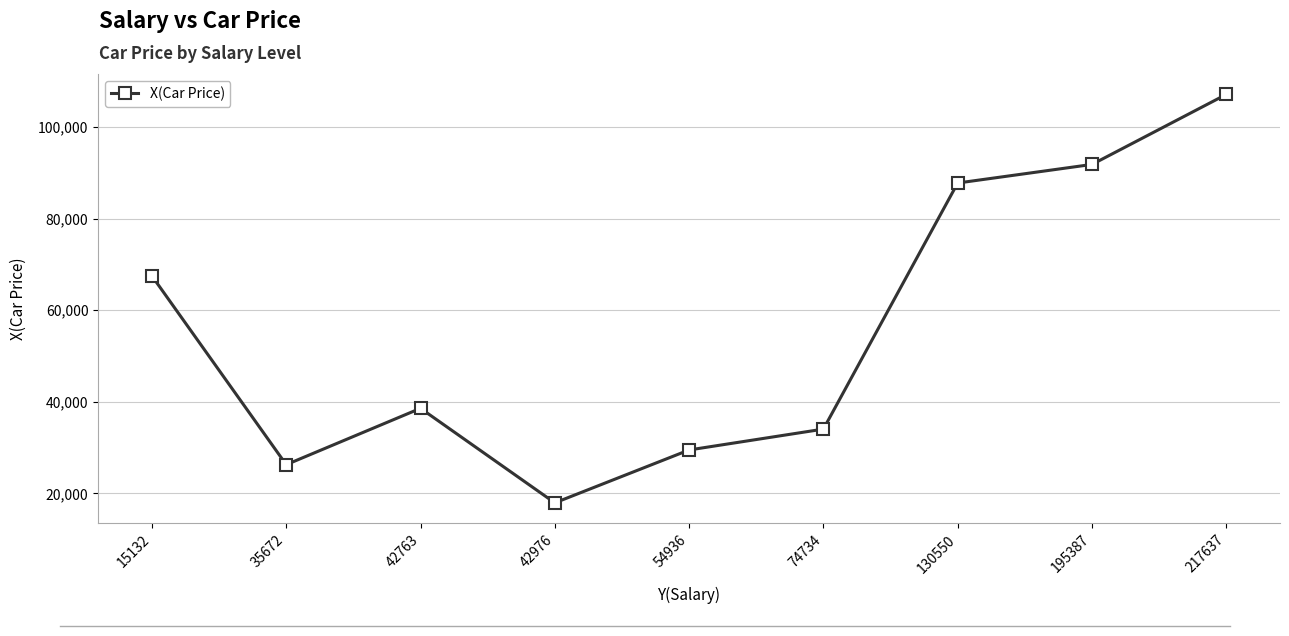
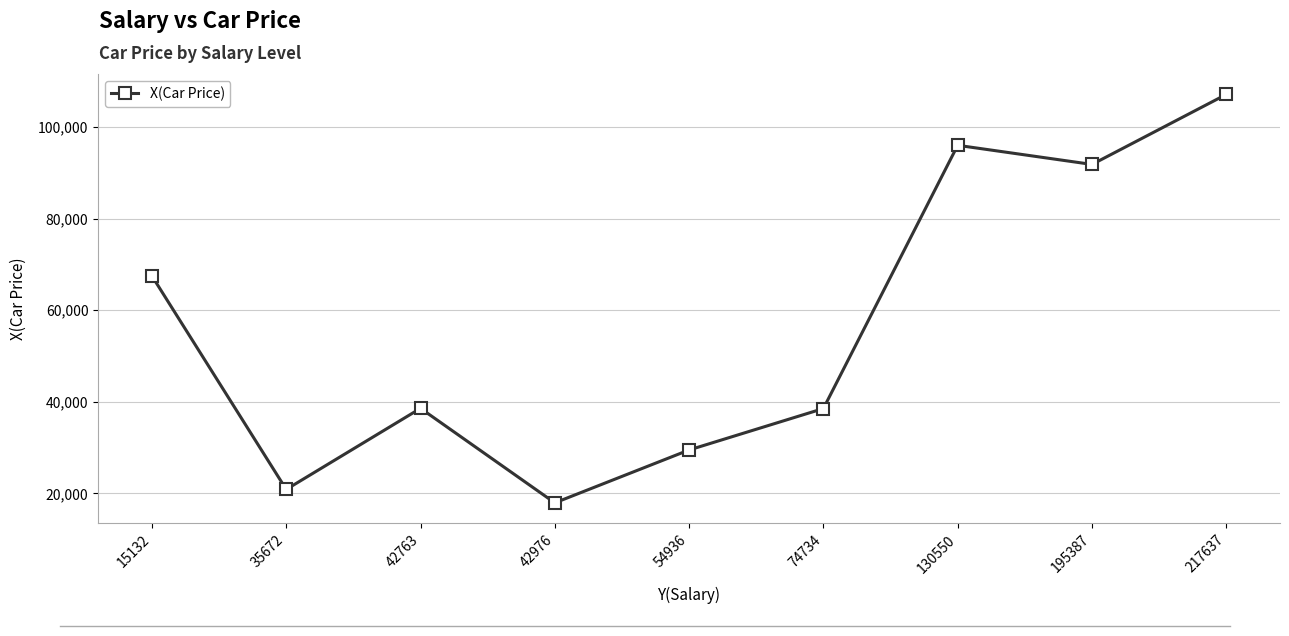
  {
    "15132": "68,000",
-   "35672": "26,000",
+   "35672": "21,000",
    "42763": "39,000",
    "42976": "18,000",
    "54936": "29,000",
-   "74734": "34,000",
-   "130550": "88,000",
+   "74734": "39,000",
+   "130550": "96,000",
    "195387": "92,000",
    "217637": "107,000"
  }
